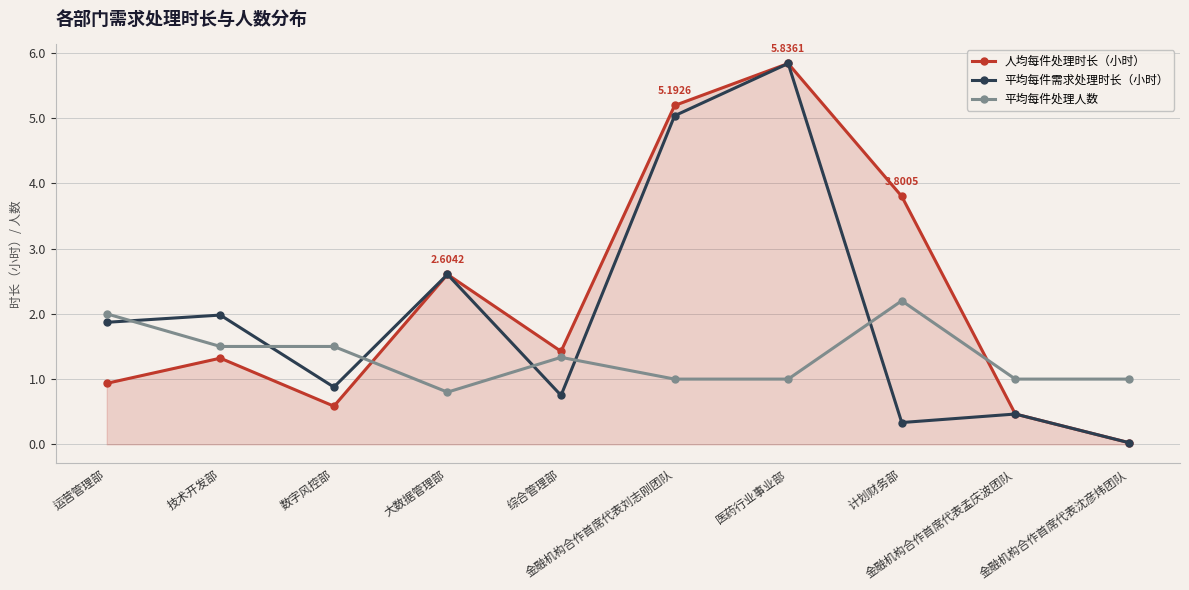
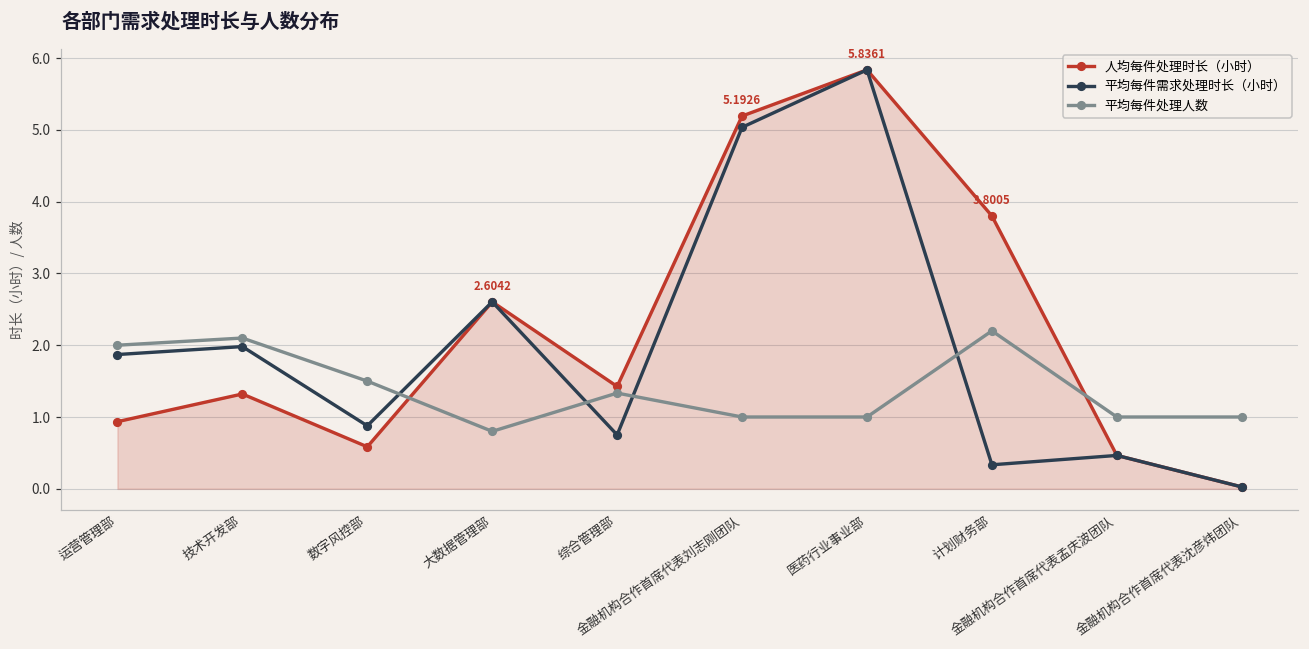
  {
    "人均每件处理时长（小时）": {
      "金融机构合作首席代表刘志刚团队": 5.1926,
      "计划财务部": 3.8005
    },
    "平均每件需求处理时长（小时）": {
      "运营管理部": 1.9,
      "技术开发部": 2.0,
      "数字风控部": 0.9,
      "综合管理部": 0.8,
      "金融机构合作首席代表刘志刚团队": 5.0,
      "计划财务部": 0.3
    },
    "平均每件处理人数": {
      "运营管理部": 2.0,
-     "技术开发部": 1.5,
+     "技术开发部": 2.1,
      "数字风控部": 1.5,
      "大数据管理部": 0.8,
      "综合管理部": 1.3,
      "金融机构合作首席代表刘志刚团队": 1.0,
      "医药行业事业部": 1.0,
      "计划财务部": 2.2,
      "金融机构合作首席代表孟庆波团队": 1.0,
      "金融机构合作首席代表沈彦炜团队": 1.0
    }
  }
